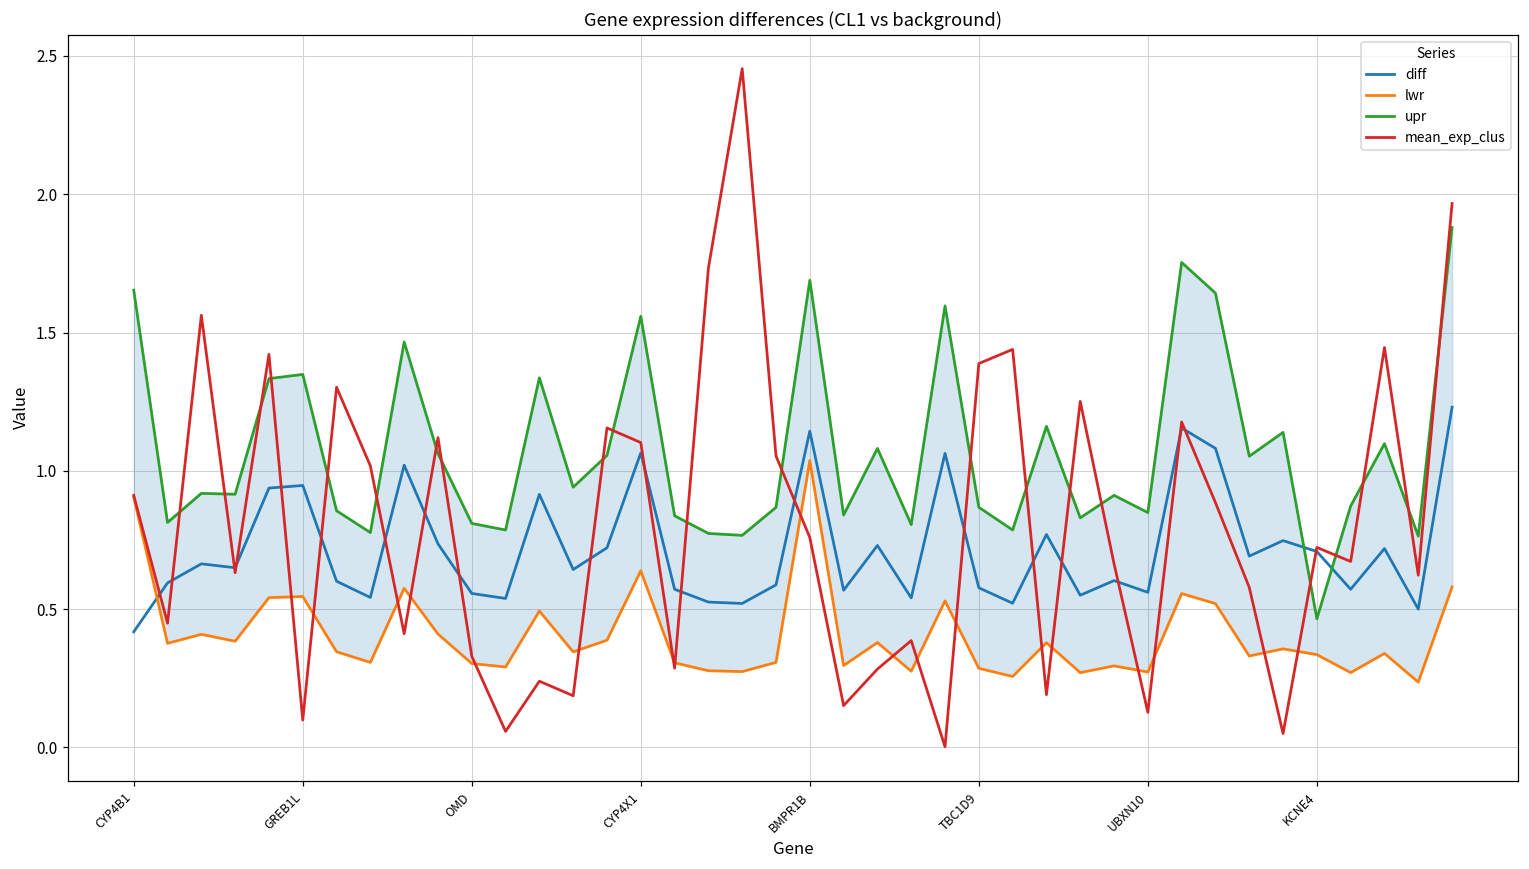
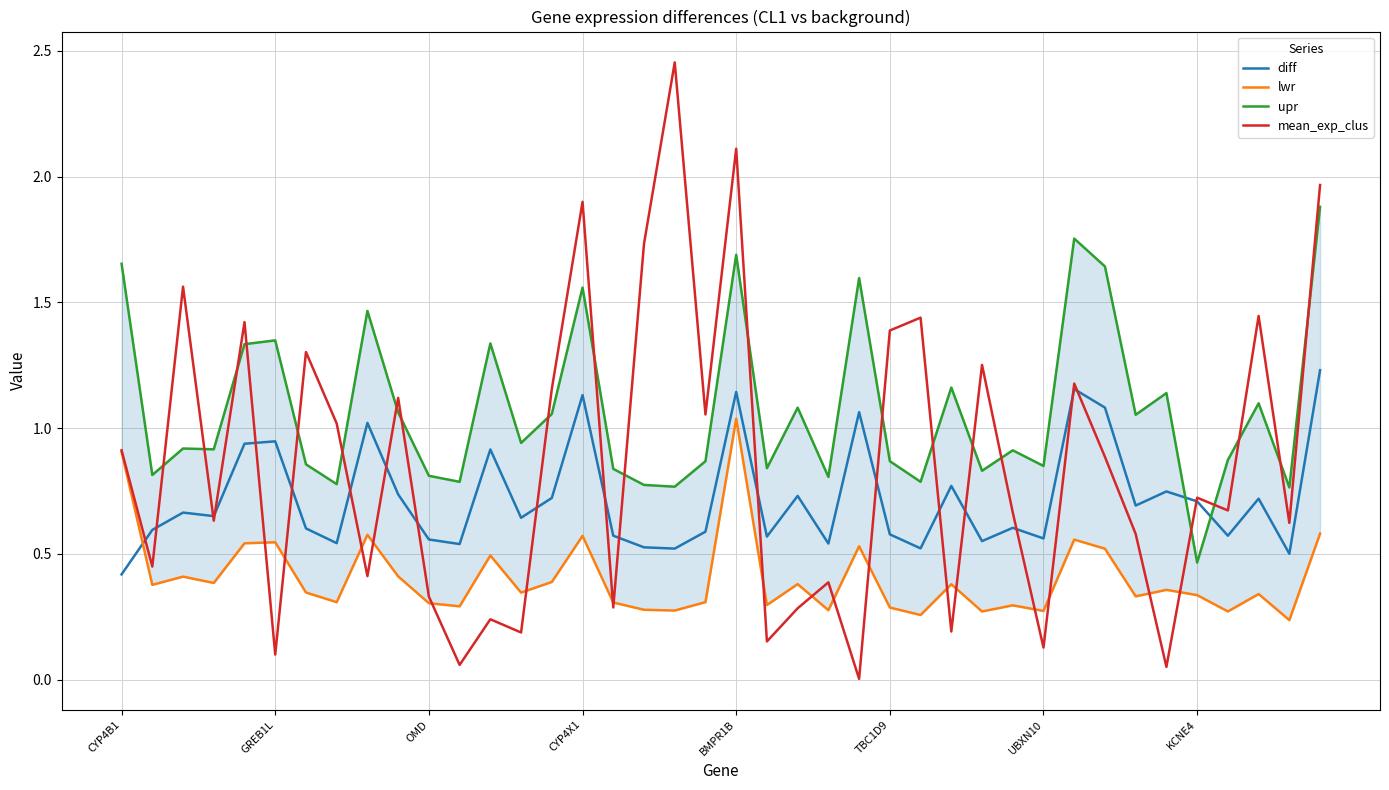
  {
    "diff": {
      "CYP4B1": 0.42,
      "GREB1L": 0.95,
      "OMD": 0.56,
-     "CYP4X1": 1.07,
+     "CYP4X1": 1.13,
      "BMPR1B": 1.14,
      "TBC1D9": 0.58,
      "UBXN10": 0.56,
      "KCNE4": 0.71
    },
    "lwr": {
      "GREB1L": 0.55,
      "OMD": 0.30,
-     "CYP4X1": 0.64,
+     "CYP4X1": 0.57,
      "BMPR1B": 1.04,
      "TBC1D9": 0.29,
      "UBXN10": 0.27,
      "KCNE4": 0.34
    },
    "upr": {
      "CYP4B1": 1.65,
      "GREB1L": 1.35,
      "OMD": 0.81,
      "CYP4X1": 1.56,
      "BMPR1B": 1.69,
      "TBC1D9": 0.87,
      "UBXN10": 0.85,
      "KCNE4": 0.47
    },
    "mean_exp_clus": {
      "GREB1L": 0.10,
      "OMD": 0.33,
-     "CYP4X1": 1.10,
-     "BMPR1B": 0.76,
+     "CYP4X1": 1.90,
+     "BMPR1B": 2.11,
      "TBC1D9": 1.39,
      "UBXN10": 0.13,
      "KCNE4": 0.72
    }
  }
